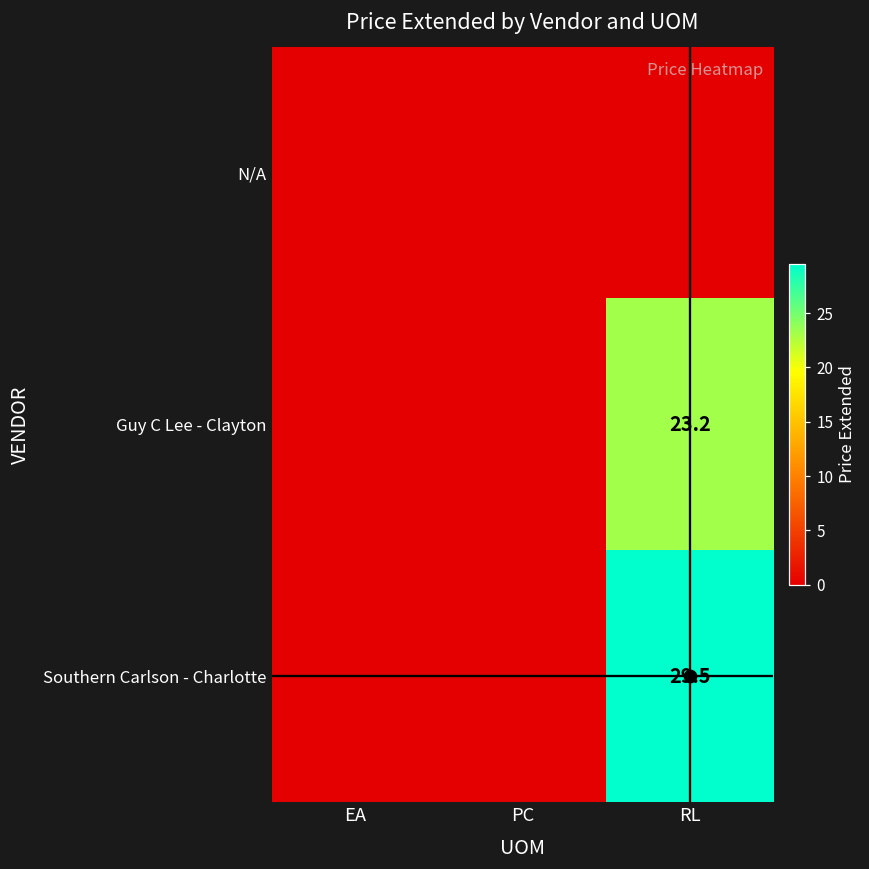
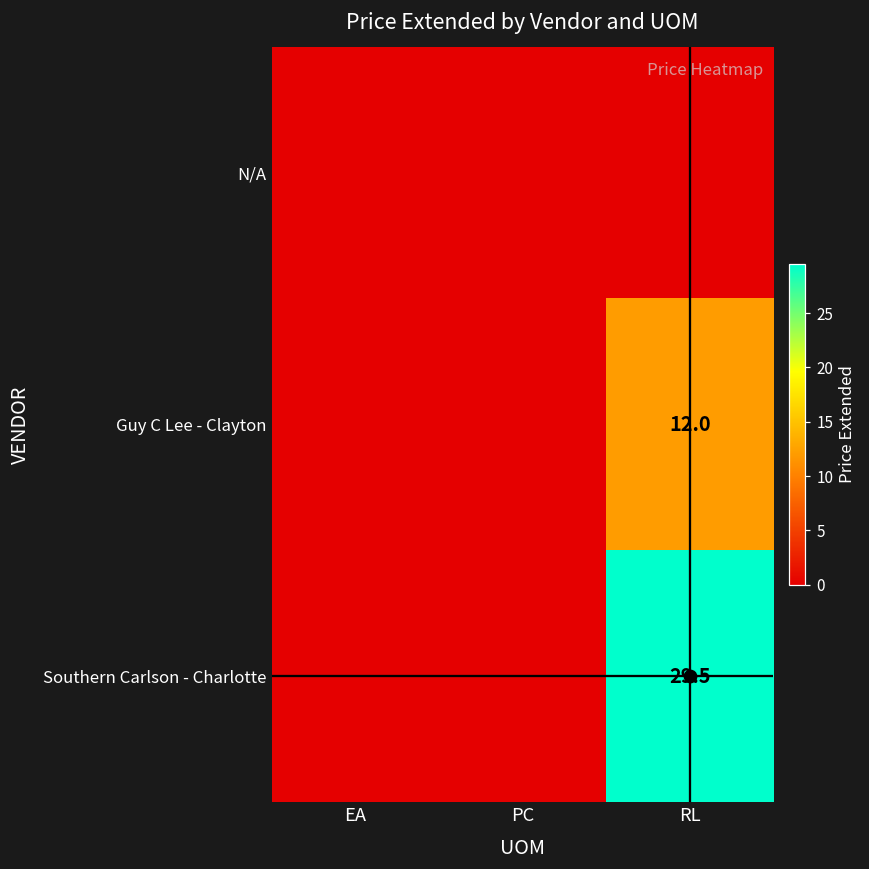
  {
    "Guy C Lee - Clayton": {
-     "RL": 23.2
+     "RL": 12.0
    }
  }
